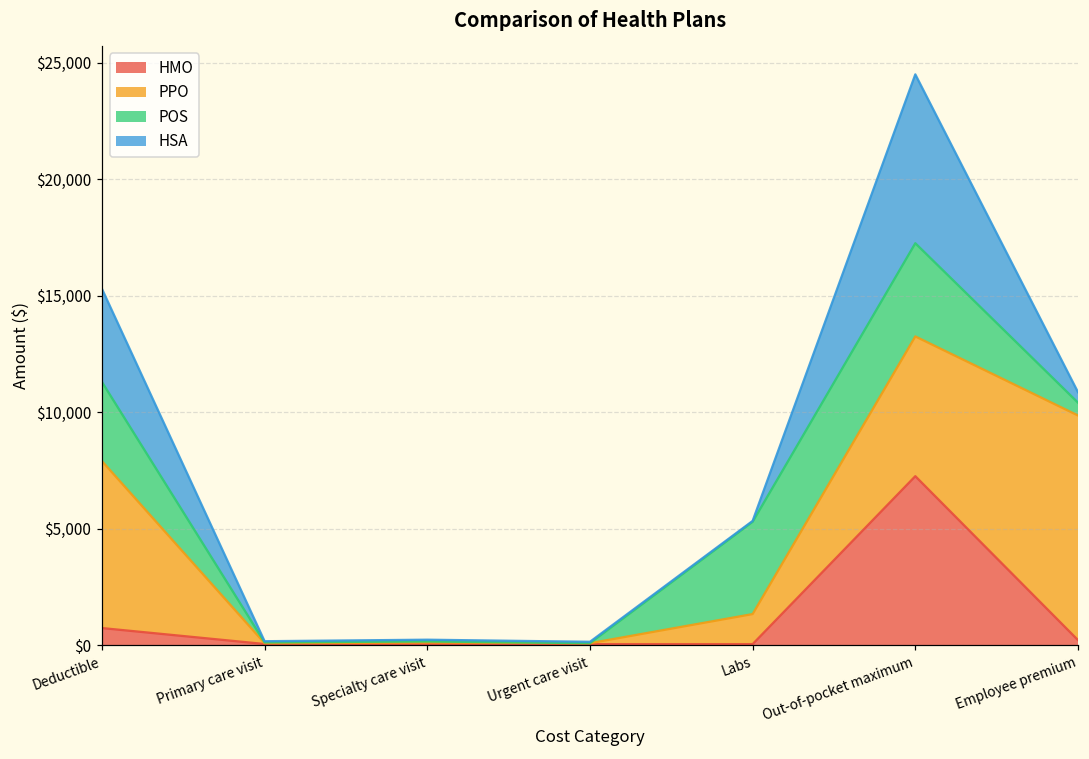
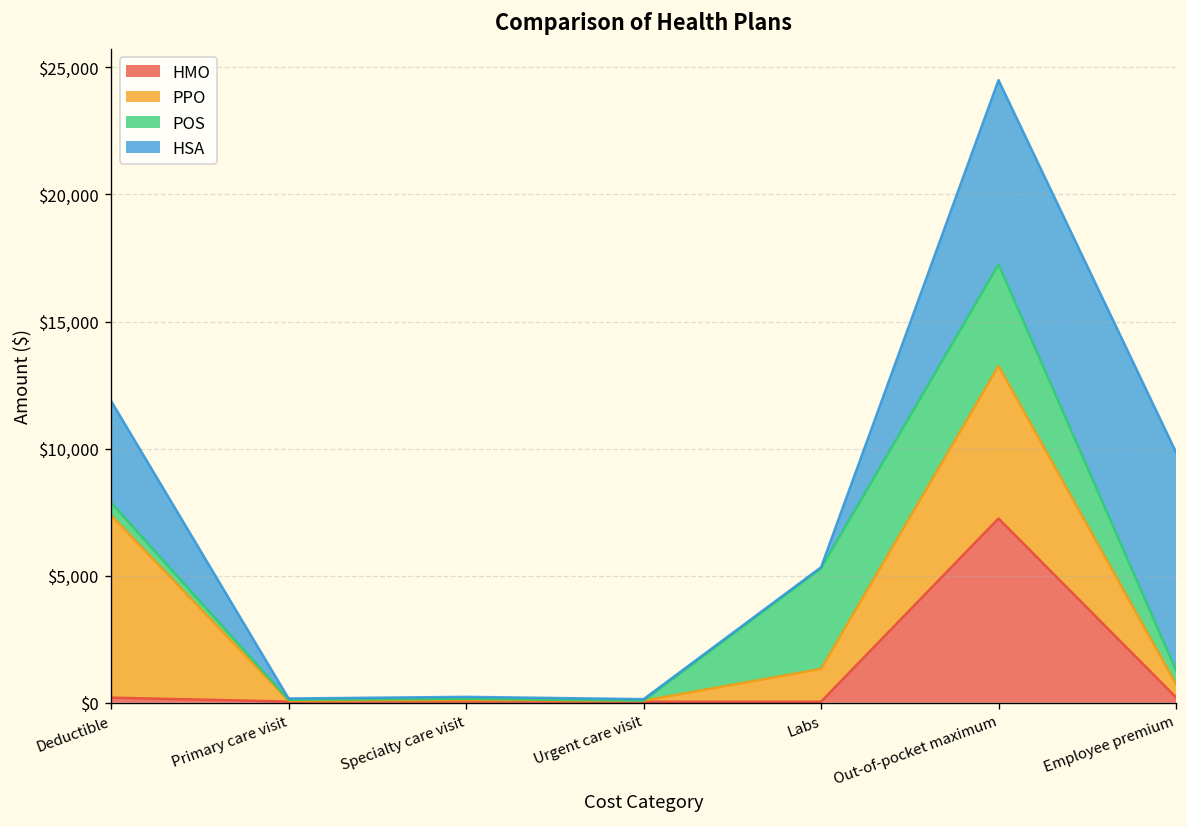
  {
    "HMO": {
-     "Deductible": "$700",
+     "Deductible": "$200",
      "Labs": "$0",
      "Out-of-pocket maximum": "$7,300",
      "Employee premium": "$200"
    },
    "PPO": {
      "Deductible": "$7,200",
      "Labs": "$1,300",
      "Out-of-pocket maximum": "$6,000",
-     "Employee premium": "$9,600"
+     "Employee premium": "$500"
    },
    "POS": {
-     "Deductible": "$3,400",
+     "Deductible": "$500",
      "Out-of-pocket maximum": "$4,000",
      "Employee premium": "$600"
    },
    "HSA": {
      "Deductible": "$4,000",
      "Out-of-pocket maximum": "$7,300",
-     "Employee premium": "$500"
+     "Employee premium": "$8,600"
    }
  }
